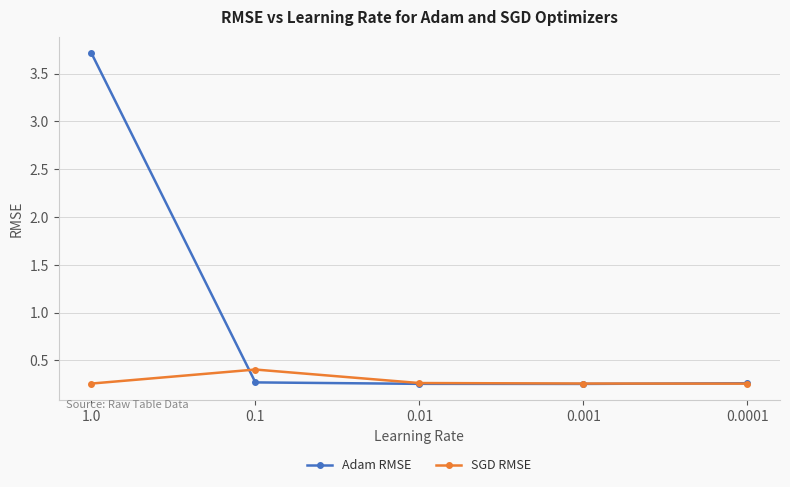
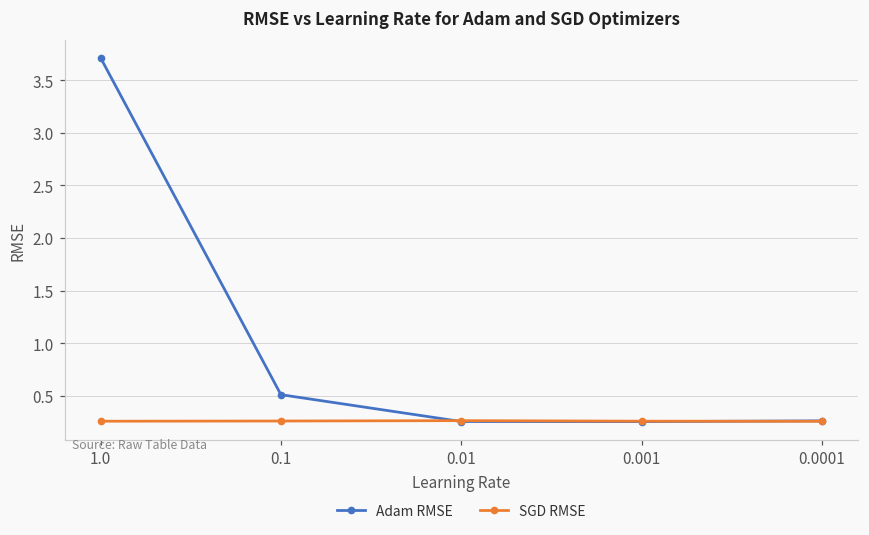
  {
    "Adam RMSE": {
      "1.0": 3.7,
-     "0.1": 0.3
+     "0.1": 0.5
    },
    "SGD RMSE": {
      "1.0": 0.3,
-     "0.1": 0.4
+     "0.1": 0.3
    }
  }
